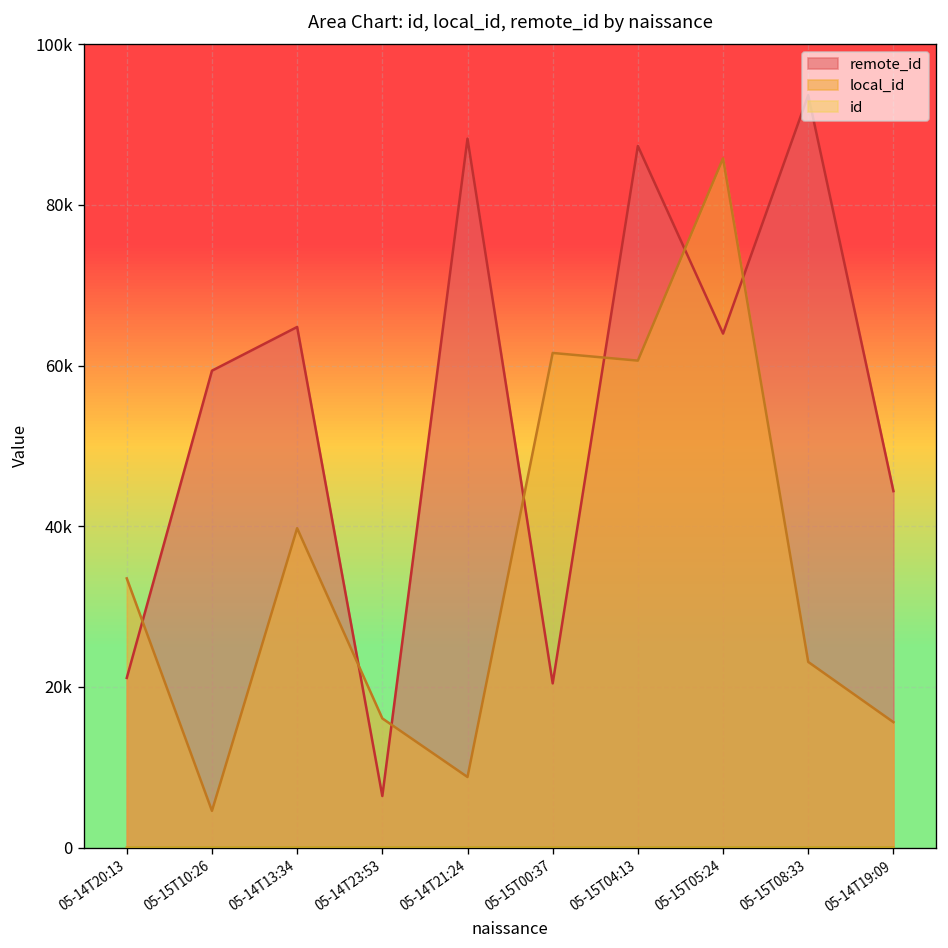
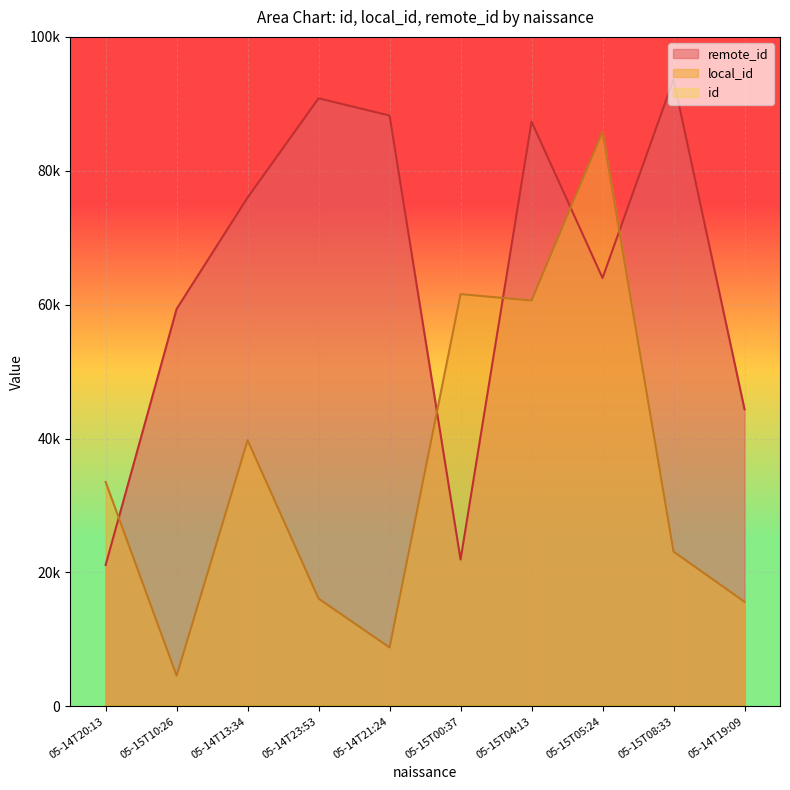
  {
    "remote_id": {
      "05-14T20:13": 21000,
      "05-15T10:26": 59000,
-     "05-14T13:34": 65000,
-     "05-14T23:53": 6000,
+     "05-14T13:34": 76000,
+     "05-14T23:53": 91000,
      "05-14T21:24": 88000,
-     "05-15T00:37": 20000,
+     "05-15T00:37": 22000,
      "05-15T04:13": 87000,
      "05-15T05:24": 64000,
      "05-14T19:09": 44000
    }
  }
